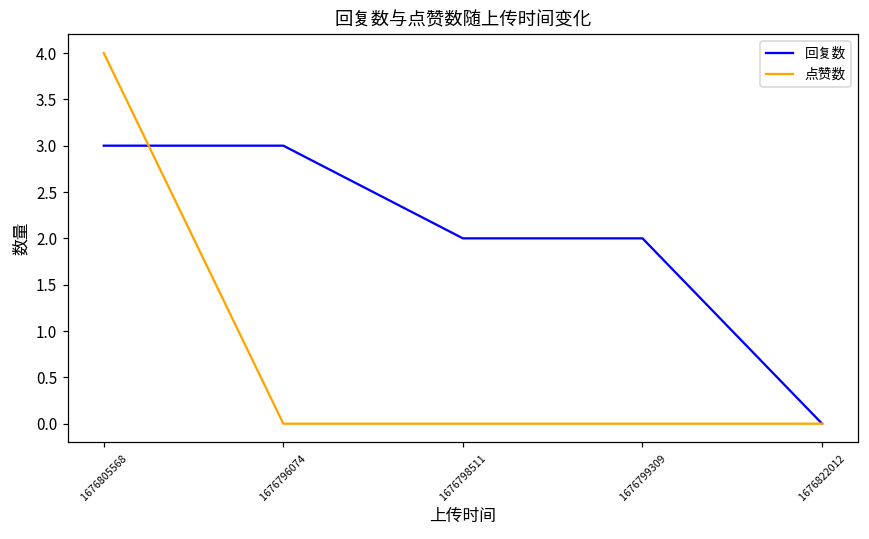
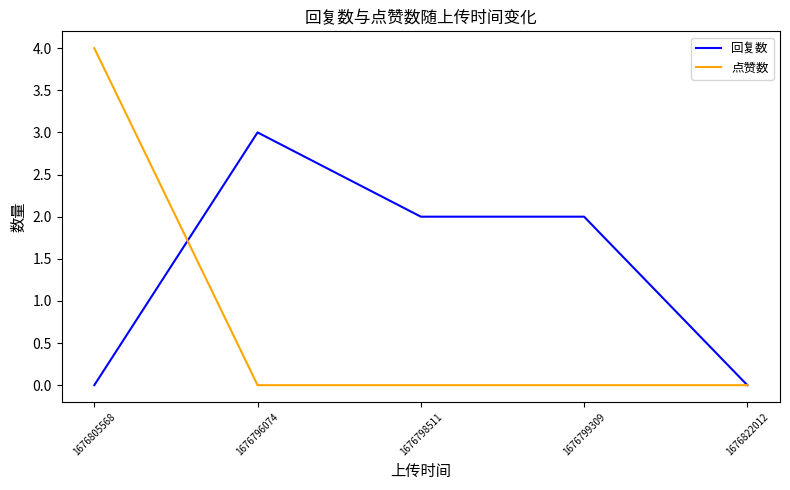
  {
    "回复数": {
-     "1676805568": 3,
+     "1676805568": 0,
      "1676796074": 3,
      "1676798511": 2,
      "1676799309": 2
    },
    "点赞数": {
      "1676805568": 4,
      "1676796074": 0,
      "1676798511": 0,
      "1676799309": 0
    }
  }
